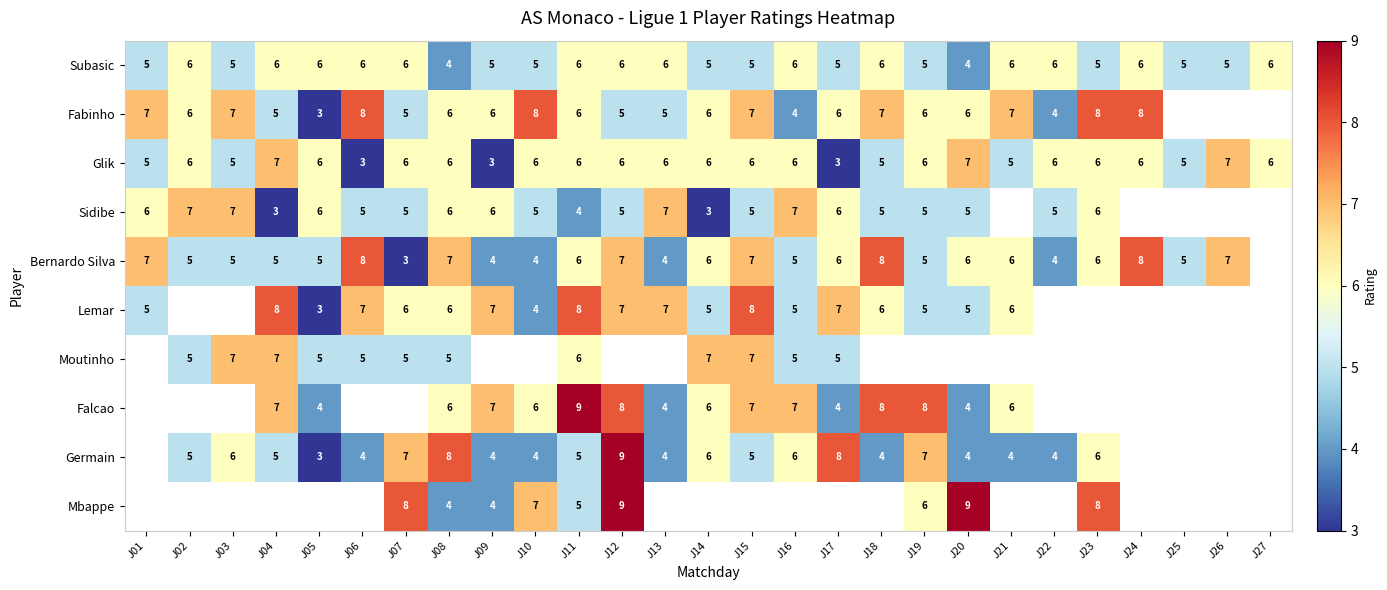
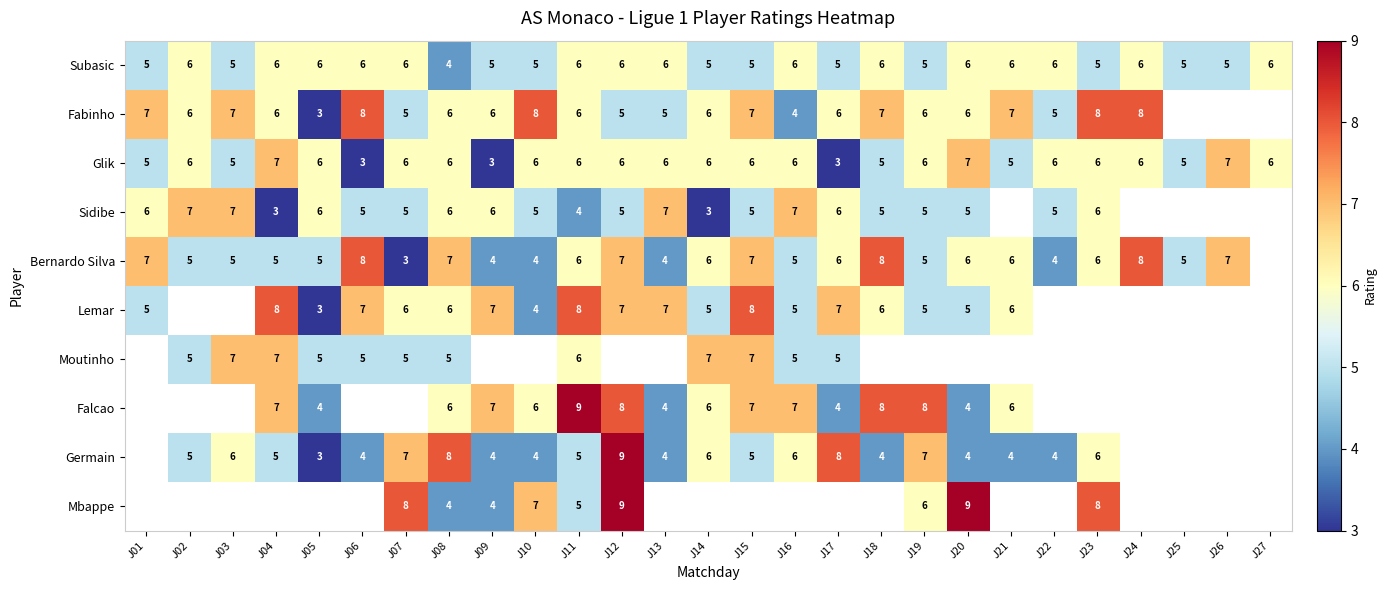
  {
    "Subasic": {
      "J01": 5,
      "J02": 6,
      "J03": 5,
      "J04": 6,
      "J05": 6,
      "J06": 6,
      "J07": 6,
      "J08": 4,
      "J09": 5,
      "J10": 5,
      "J11": 6,
      "J12": 6,
      "J13": 6,
      "J14": 5,
      "J15": 5,
      "J16": 6,
      "J17": 5,
      "J18": 6,
      "J19": 5,
-     "J20": 4,
+     "J20": 6,
      "J21": 6,
      "J22": 6,
      "J23": 5,
      "J24": 6,
      "J25": 5,
      "J26": 5,
      "J27": 6
    },
    "Fabinho": {
      "J01": 7,
      "J02": 6,
      "J03": 7,
-     "J04": 5,
+     "J04": 6,
      "J05": 3,
      "J06": 8,
      "J07": 5,
      "J08": 6,
      "J09": 6,
      "J10": 8,
      "J11": 6,
      "J12": 5,
      "J13": 5,
      "J14": 6,
      "J15": 7,
      "J16": 4,
      "J17": 6,
      "J18": 7,
      "J19": 6,
      "J20": 6,
      "J21": 7,
-     "J22": 4,
+     "J22": 5,
      "J23": 8,
      "J24": 8
    }
  }
